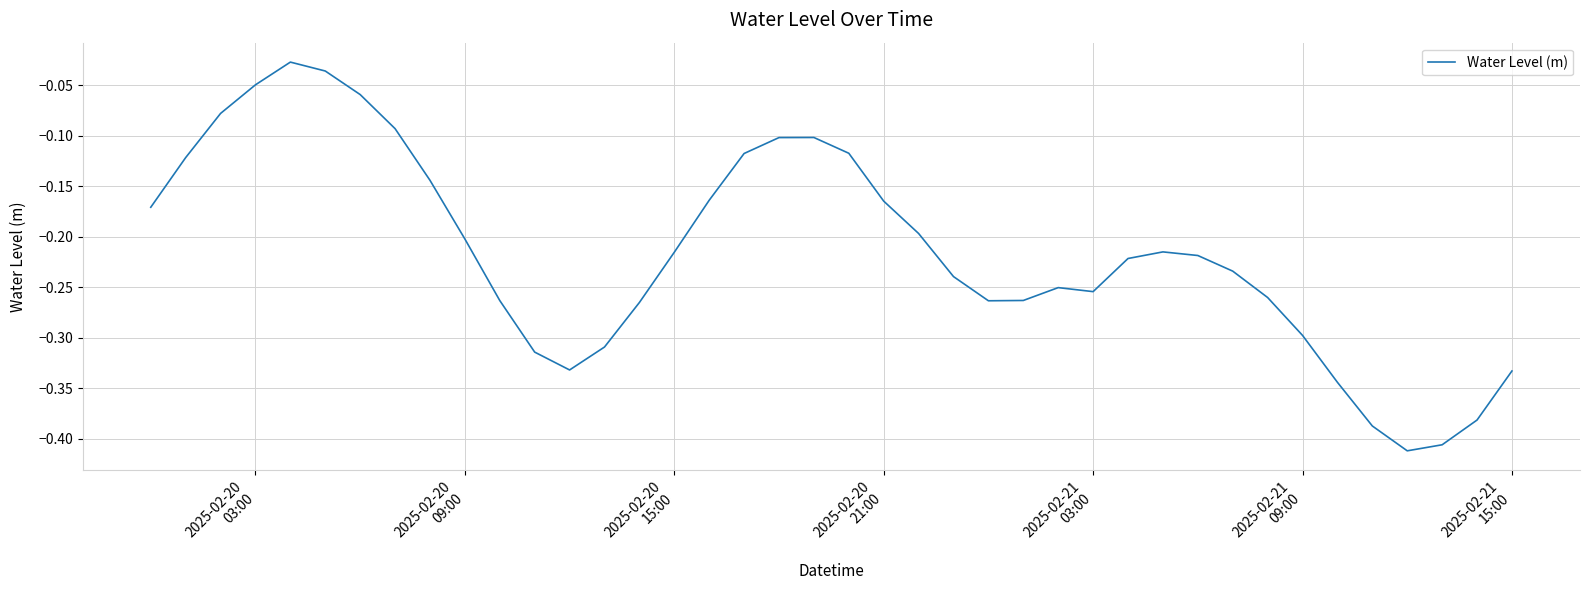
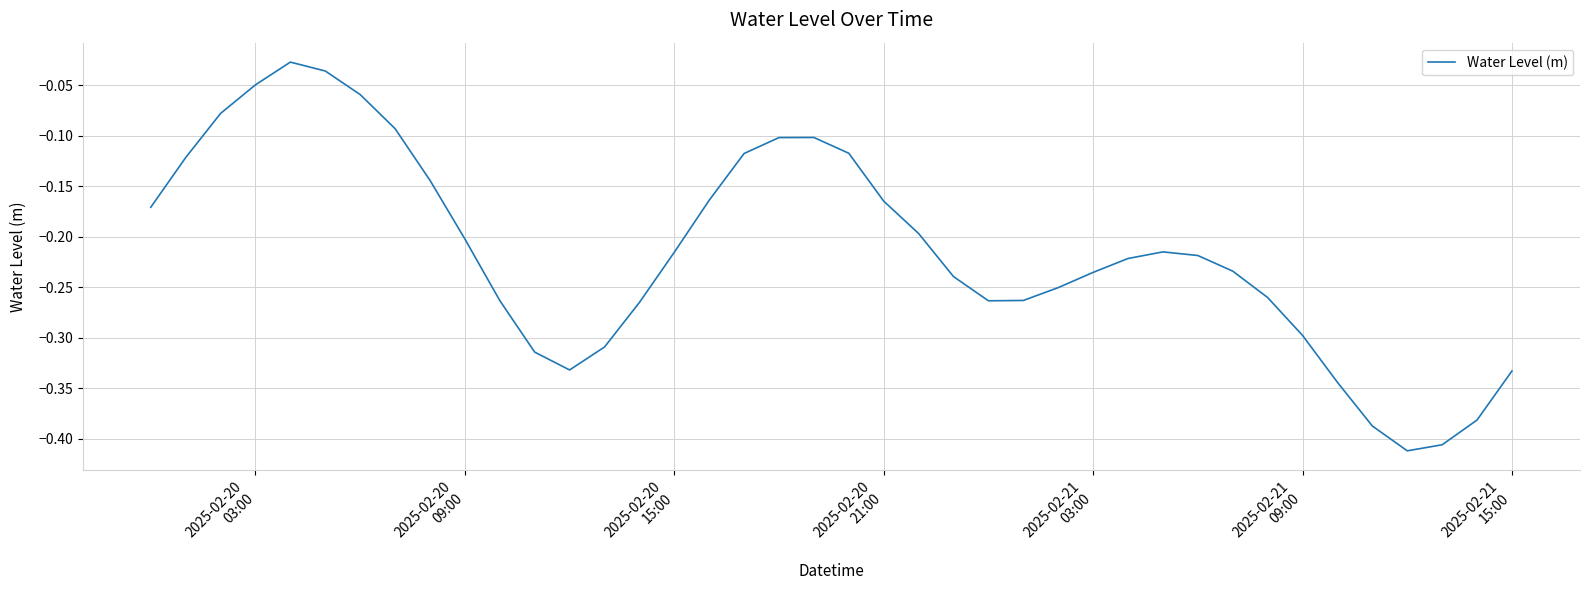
  {
    "2025-02-20 03:00": -0.050,
    "2025-02-20 09:00": -0.202,
    "2025-02-20 15:00": -0.215,
    "2025-02-20 21:00": -0.165,
-   "2025-02-21 03:00": -0.254,
+   "2025-02-21 03:00": -0.235,
    "2025-02-21 09:00": -0.298,
    "2025-02-21 15:00": -0.333
  }
